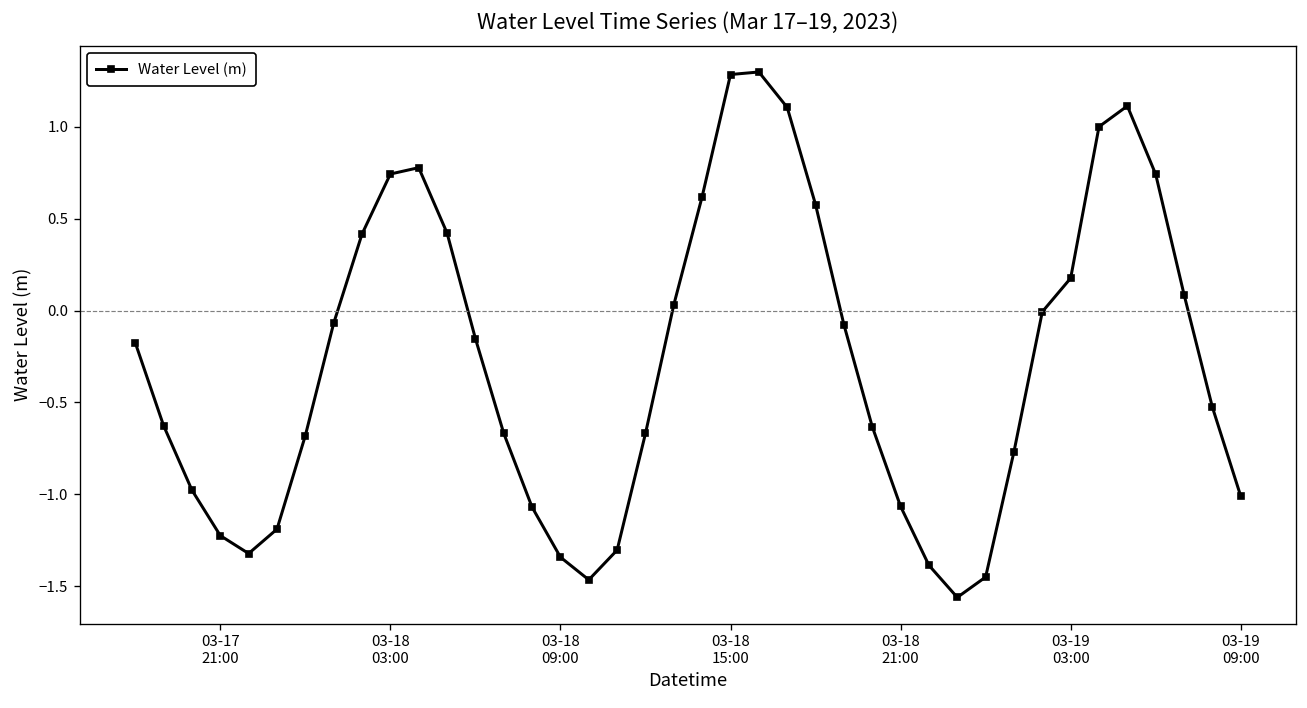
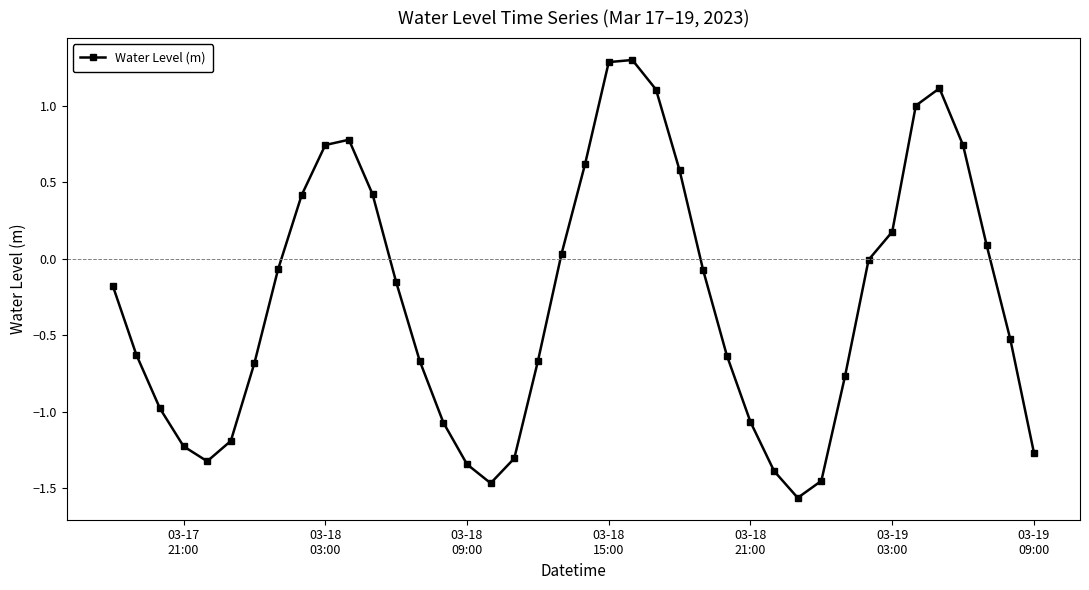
  {
    "03-17 21:00": -1.22,
    "03-18 03:00": 0.74,
    "03-18 09:00": -1.34,
    "03-18 15:00": 1.28,
    "03-18 21:00": -1.07,
    "03-19 03:00": 0.18,
-   "03-19 09:00": -1.01
+   "03-19 09:00": -1.27
  }
